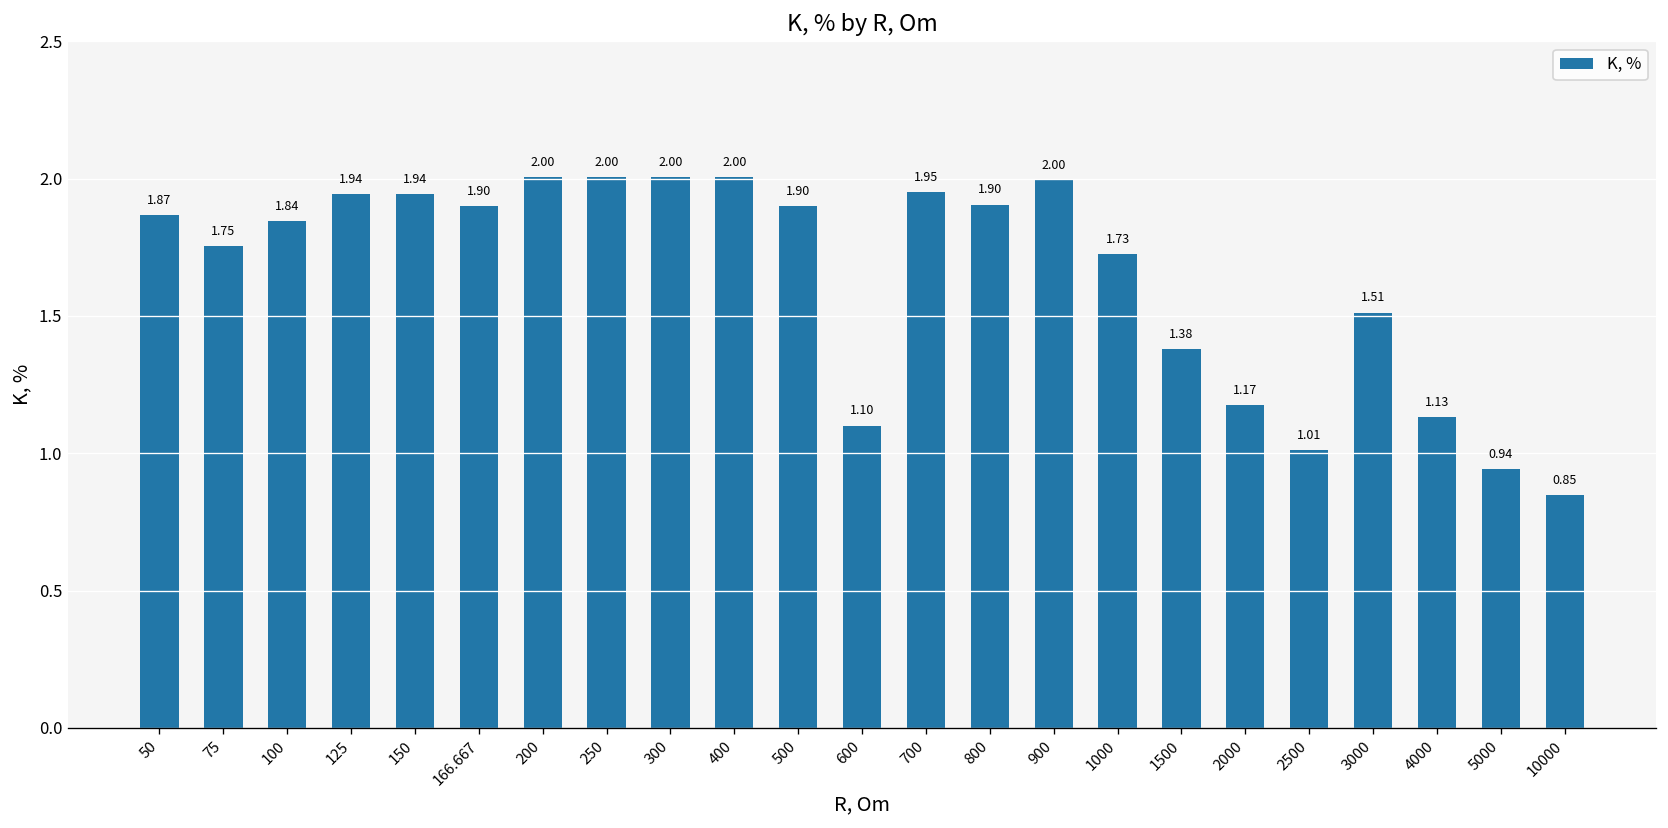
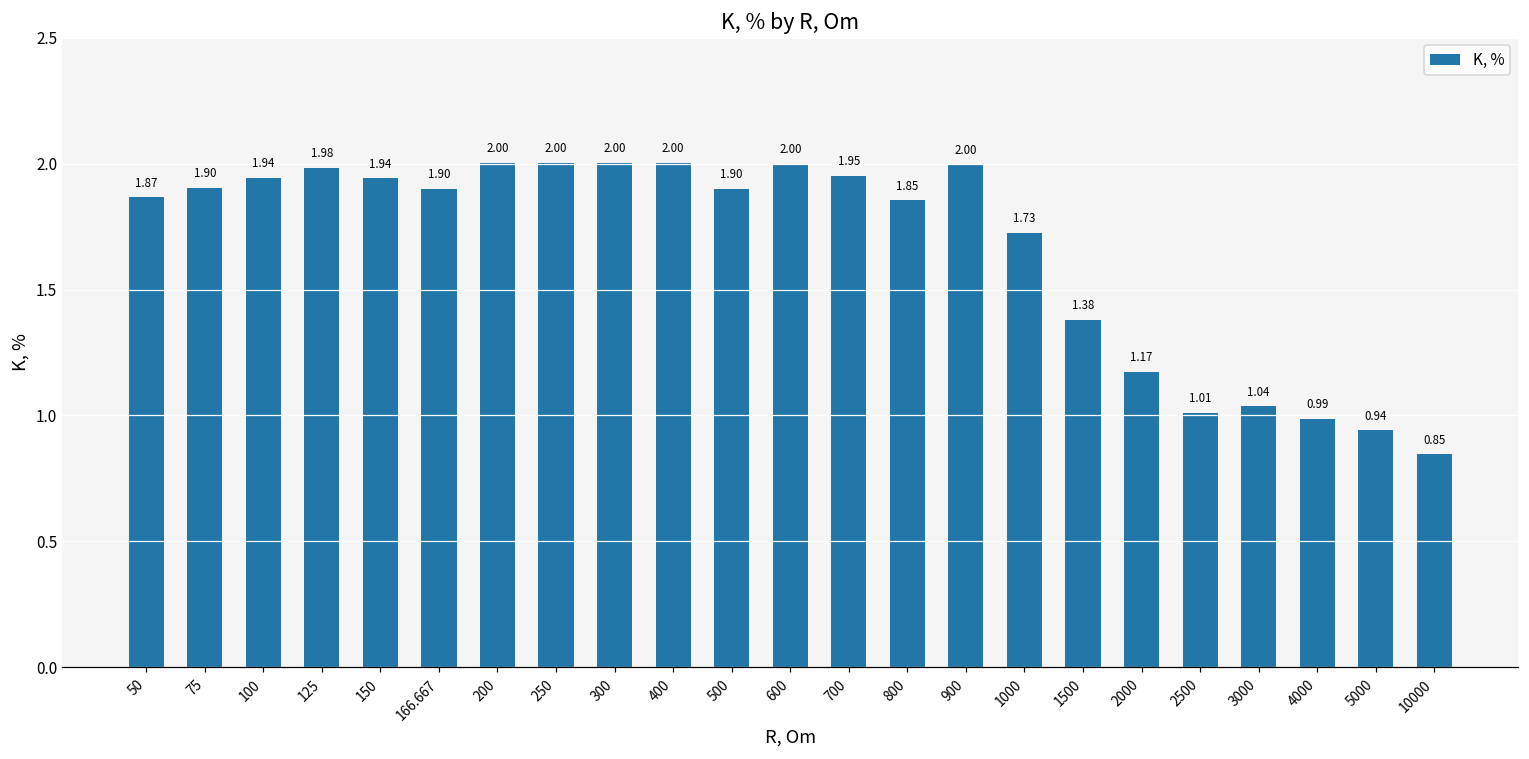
  {
    "50": 1.87,
-   "75": 1.75,
-   "100": 1.84,
-   "125": 1.94,
+   "75": 1.90,
+   "100": 1.94,
+   "125": 1.98,
    "150": 1.94,
    "166.667": 1.90,
    "200": 2.00,
    "250": 2.00,
    "300": 2.00,
    "400": 2.00,
    "500": 1.90,
-   "600": 1.10,
+   "600": 2.00,
    "700": 1.95,
-   "800": 1.90,
+   "800": 1.85,
    "900": 2.00,
    "1000": 1.73,
    "1500": 1.38,
    "2000": 1.17,
    "2500": 1.01,
-   "3000": 1.51,
-   "4000": 1.13,
+   "3000": 1.04,
+   "4000": 0.99,
    "5000": 0.94,
    "10000": 0.85
  }
